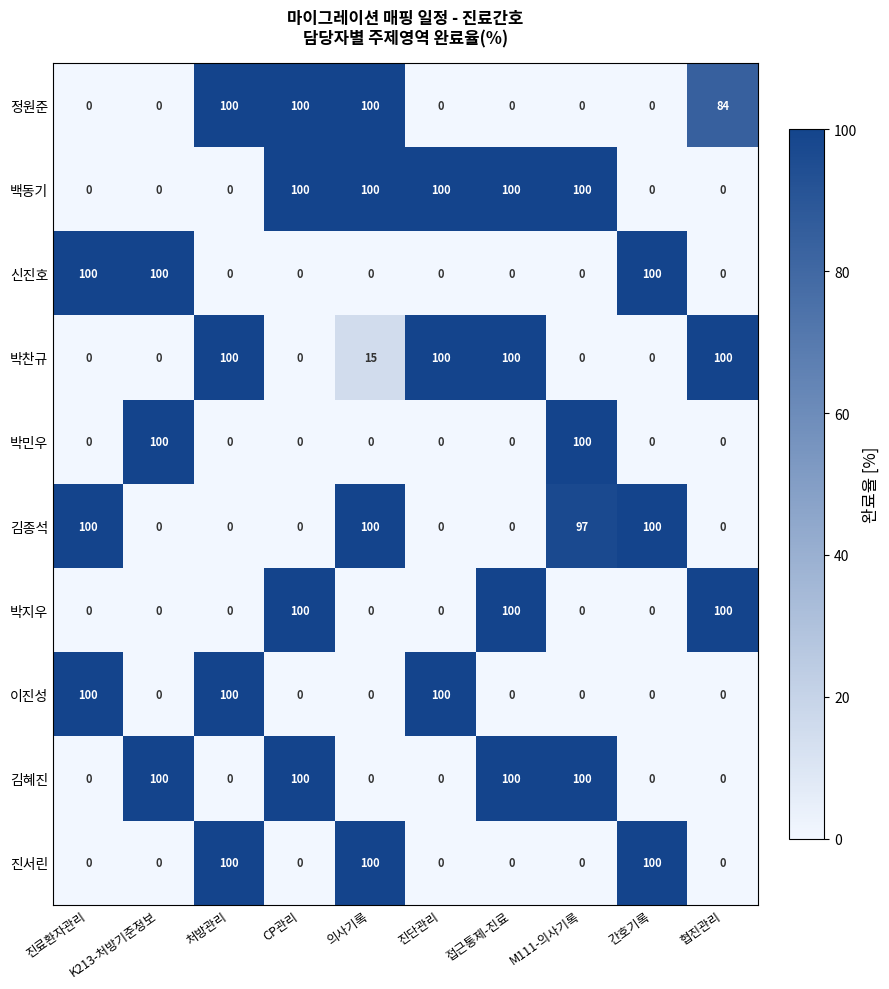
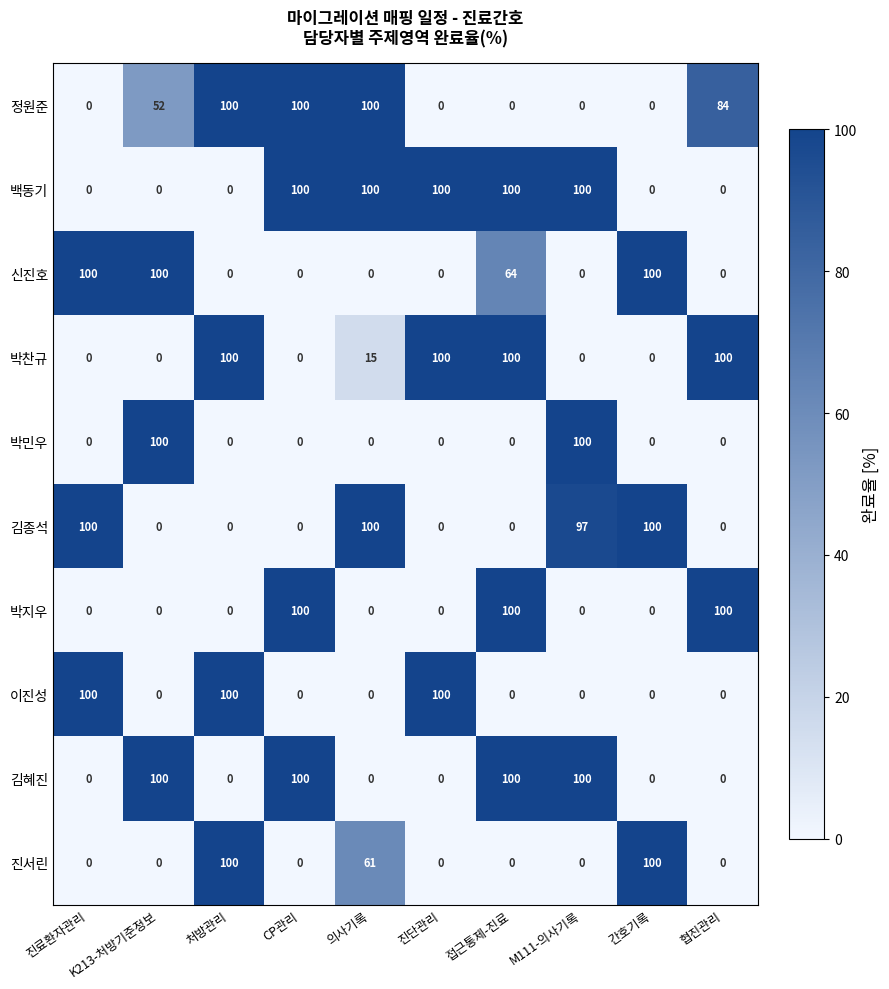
  {
    "정원준": {
      "진료환자관리": 0,
-     "K213-처방기준정보": 0,
+     "K213-처방기준정보": 52,
      "처방관리": 100,
      "CP관리": 100,
      "의사기록": 100,
      "진단관리": 0,
      "접근통제-진료": 0,
      "M111-의사기록": 0,
      "간호기록": 0,
      "협진관리": 84
    },
    "백동기": {
      "진료환자관리": 0,
      "K213-처방기준정보": 0,
      "처방관리": 0,
      "CP관리": 100,
      "의사기록": 100,
      "진단관리": 100,
      "접근통제-진료": 100,
      "M111-의사기록": 100,
      "간호기록": 0,
      "협진관리": 0
    },
    "신진호": {
      "진료환자관리": 100,
      "K213-처방기준정보": 100,
      "처방관리": 0,
      "CP관리": 0,
      "의사기록": 0,
      "진단관리": 0,
-     "접근통제-진료": 0,
+     "접근통제-진료": 64,
      "M111-의사기록": 0,
      "간호기록": 100,
      "협진관리": 0
    },
    "박찬규": {
      "진료환자관리": 0,
      "K213-처방기준정보": 0,
      "처방관리": 100,
      "CP관리": 0,
      "의사기록": 15,
      "진단관리": 100,
      "접근통제-진료": 100,
      "M111-의사기록": 0,
      "간호기록": 0,
      "협진관리": 100
    },
    "박민우": {
      "진료환자관리": 0,
      "K213-처방기준정보": 100,
      "처방관리": 0,
      "CP관리": 0,
      "의사기록": 0,
      "진단관리": 0,
      "접근통제-진료": 0,
      "M111-의사기록": 100,
      "간호기록": 0,
      "협진관리": 0
    },
    "김종석": {
      "진료환자관리": 100,
      "K213-처방기준정보": 0,
      "처방관리": 0,
      "CP관리": 0,
      "의사기록": 100,
      "진단관리": 0,
      "접근통제-진료": 0,
      "M111-의사기록": 97,
      "간호기록": 100,
      "협진관리": 0
    },
    "박지우": {
      "진료환자관리": 0,
      "K213-처방기준정보": 0,
      "처방관리": 0,
      "CP관리": 100,
      "의사기록": 0,
      "진단관리": 0,
      "접근통제-진료": 100,
      "M111-의사기록": 0,
      "간호기록": 0,
      "협진관리": 100
    },
    "이진성": {
      "진료환자관리": 100,
      "K213-처방기준정보": 0,
      "처방관리": 100,
      "CP관리": 0,
      "의사기록": 0,
      "진단관리": 100,
      "접근통제-진료": 0,
      "M111-의사기록": 0,
      "간호기록": 0,
      "협진관리": 0
    },
    "김혜진": {
      "진료환자관리": 0,
      "K213-처방기준정보": 100,
      "처방관리": 0,
      "CP관리": 100,
      "의사기록": 0,
      "진단관리": 0,
      "접근통제-진료": 100,
      "M111-의사기록": 100,
      "간호기록": 0,
      "협진관리": 0
    },
    "진서린": {
      "진료환자관리": 0,
      "K213-처방기준정보": 0,
      "처방관리": 100,
      "CP관리": 0,
-     "의사기록": 100,
+     "의사기록": 61,
      "진단관리": 0,
      "접근통제-진료": 0,
      "M111-의사기록": 0,
      "간호기록": 100,
      "협진관리": 0
    }
  }
